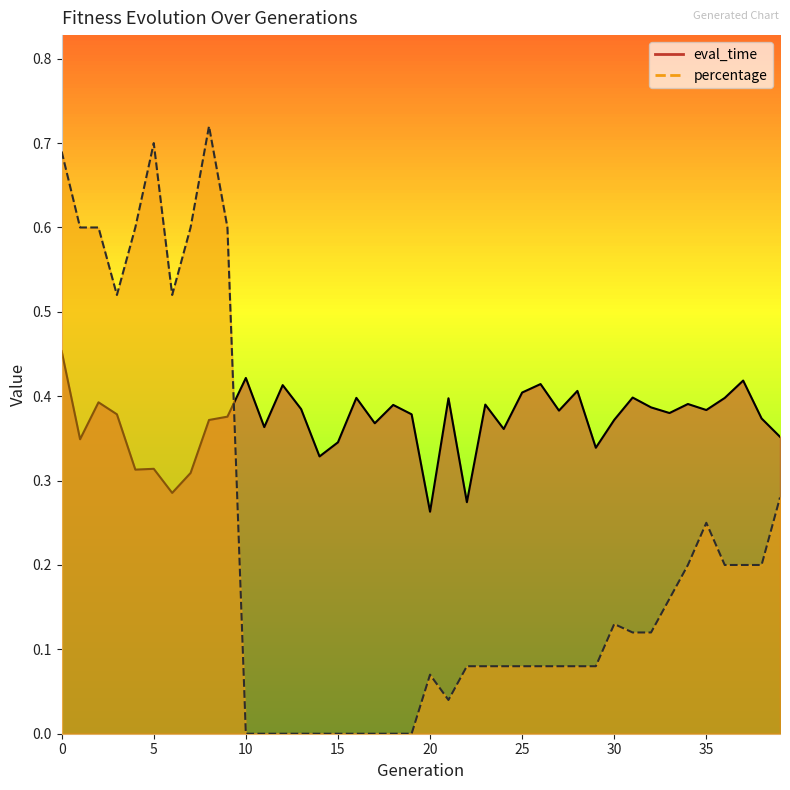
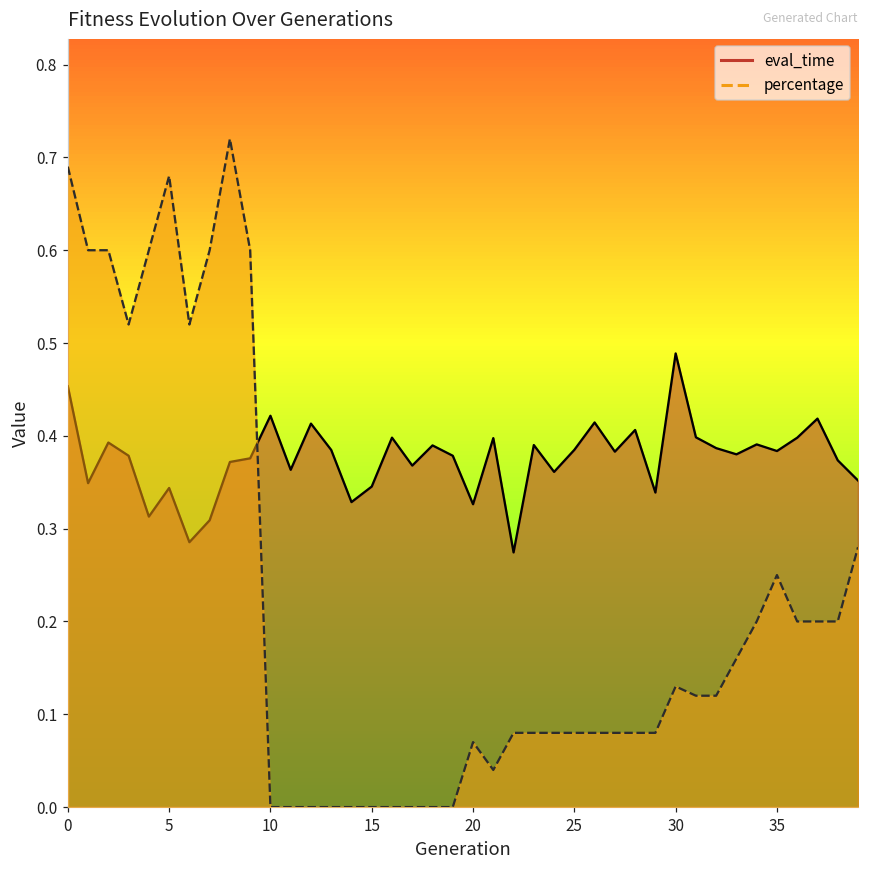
  {
    "eval_time": {
      "0": 0.45,
-     "5": 0.31,
+     "5": 0.34,
      "10": 0.42,
      "15": 0.35,
-     "20": 0.26,
-     "25": 0.40,
-     "30": 0.37,
+     "20": 0.33,
+     "25": 0.38,
+     "30": 0.49,
      "35": 0.38
    },
    "percentage": {
      "0": 0.69,
-     "5": 0.70,
+     "5": 0.68,
      "10": 0.00,
      "15": 0.00,
      "20": 0.07,
      "25": 0.08,
      "30": 0.13,
      "35": 0.25
    }
  }
